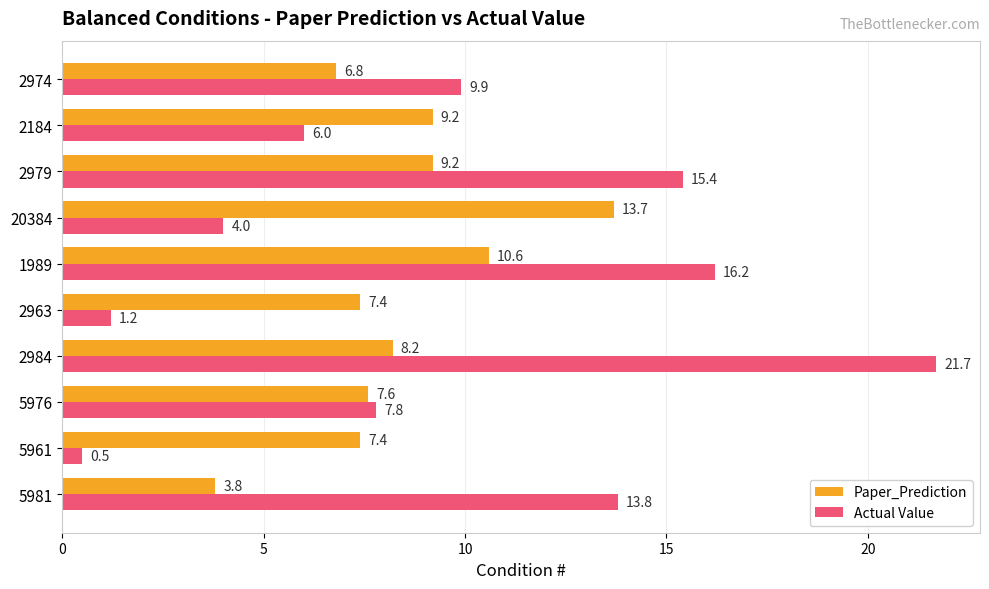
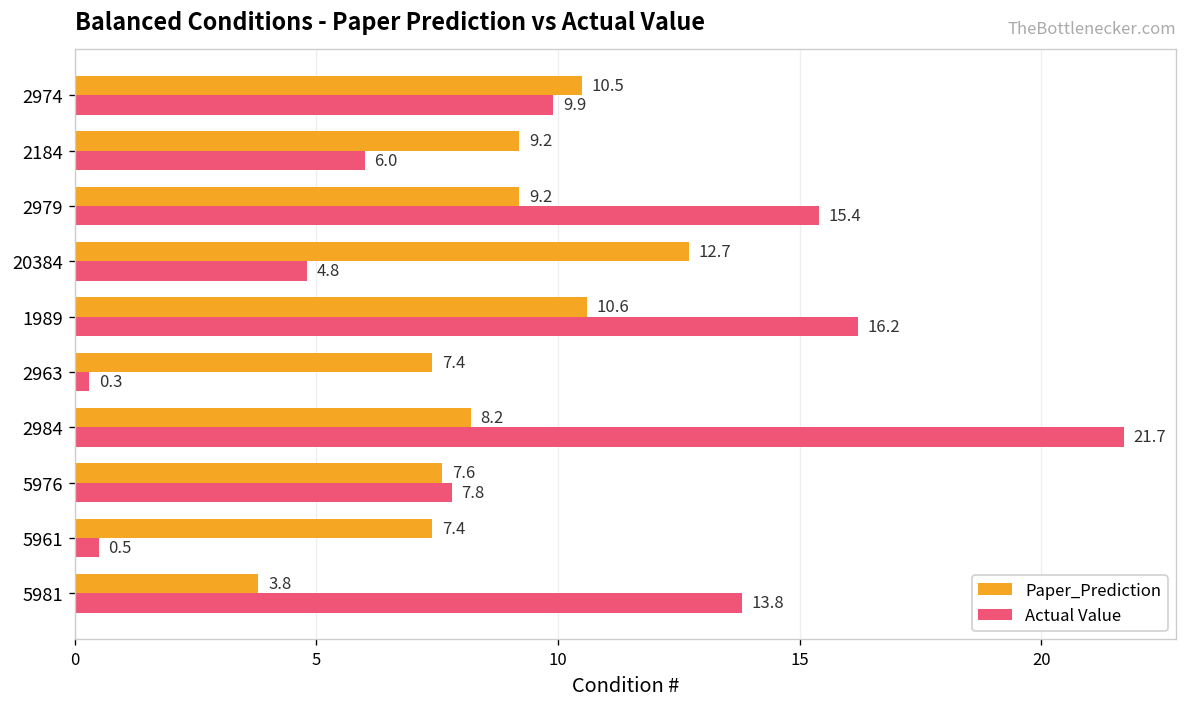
  {
    "Paper_Prediction": {
-     "2974": 6.8,
+     "2974": 10.5,
      "2184": 9.2,
      "2979": 9.2,
-     "20384": 13.7,
+     "20384": 12.7,
      "1989": 10.6,
      "2963": 7.4,
      "2984": 8.2,
      "5976": 7.6,
      "5961": 7.4,
      "5981": 3.8
    },
    "Actual Value": {
      "2974": 9.9,
      "2184": 6.0,
      "2979": 15.4,
-     "20384": 4.0,
+     "20384": 4.8,
      "1989": 16.2,
-     "2963": 1.2,
+     "2963": 0.3,
      "2984": 21.7,
      "5976": 7.8,
      "5961": 0.5,
      "5981": 13.8
    }
  }
